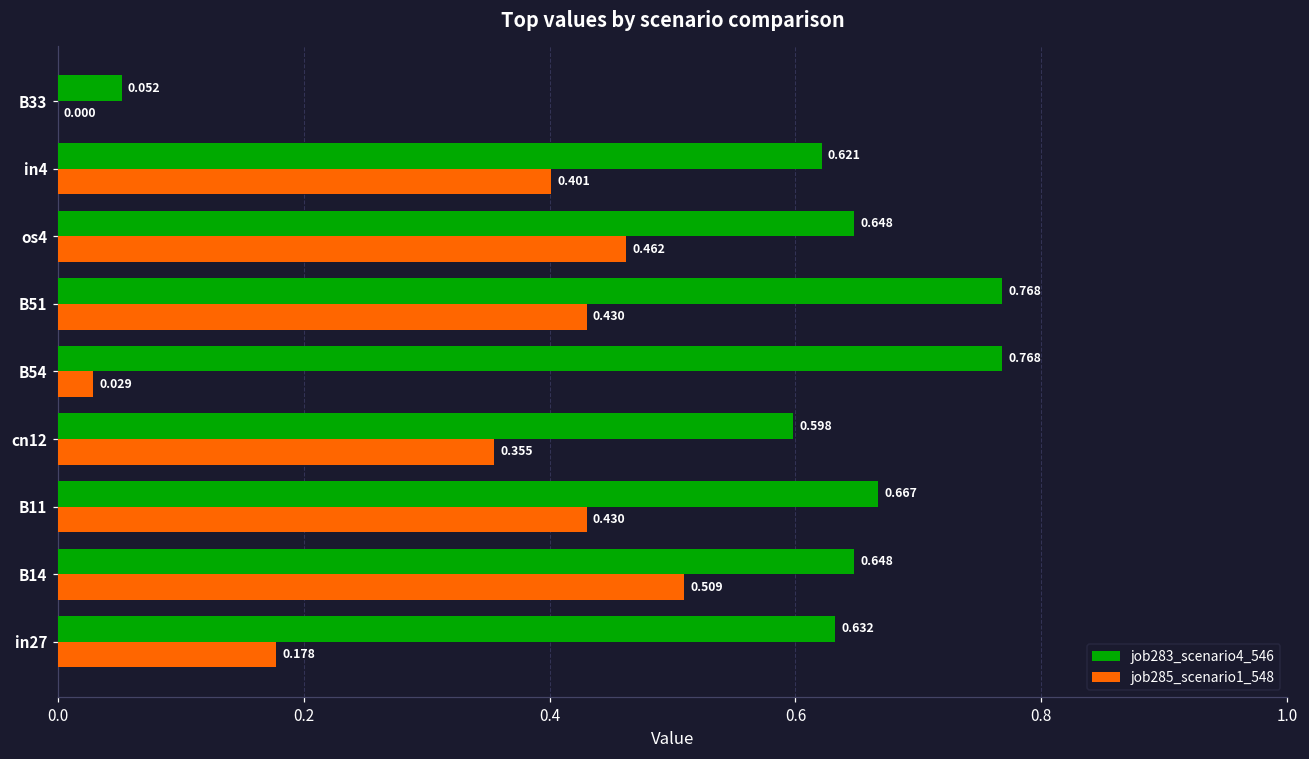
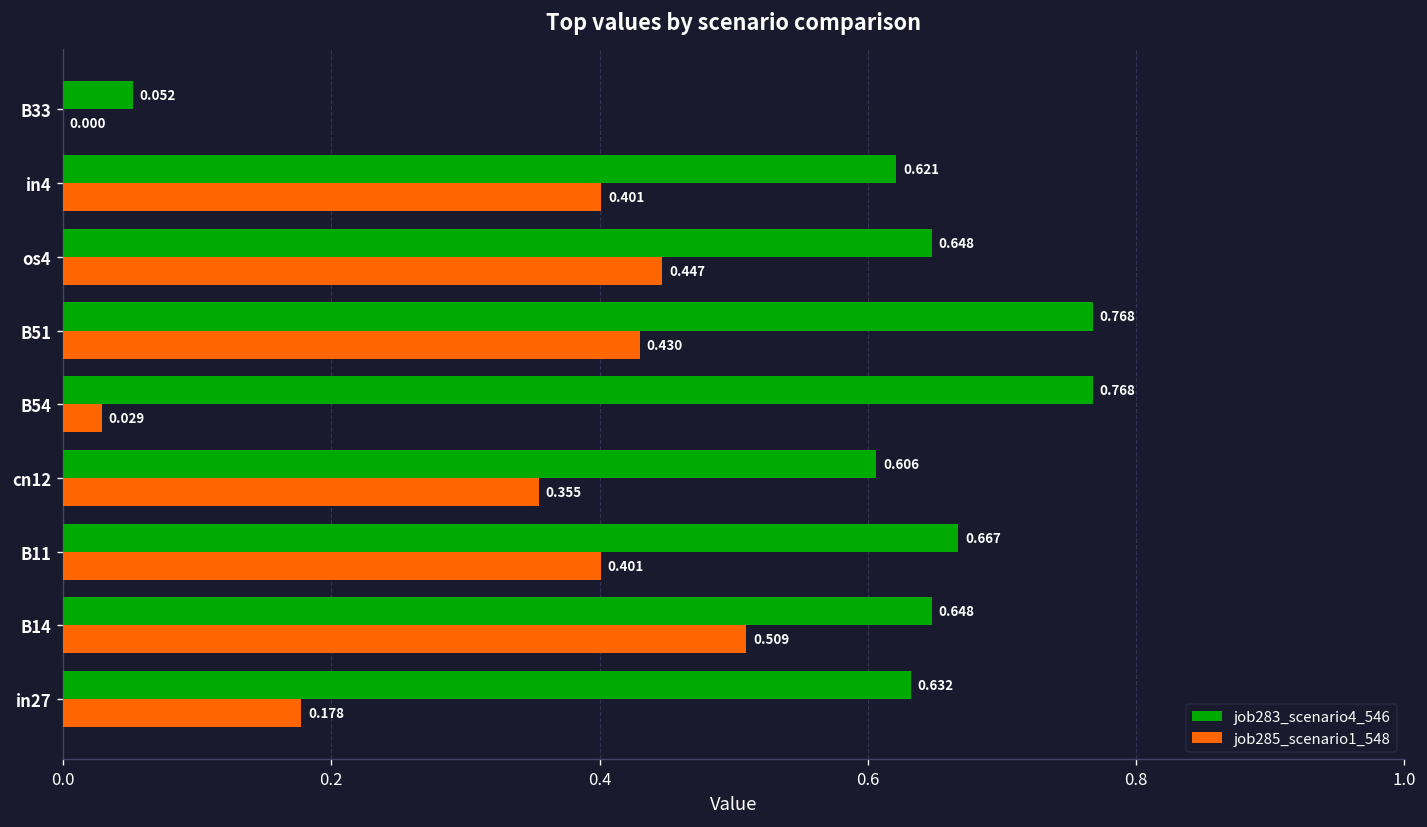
  {
    "job283_scenario4_546": {
      "B33": 0.052,
      "in4": 0.621,
      "os4": 0.648,
      "B51": 0.768,
      "B54": 0.768,
-     "cn12": 0.598,
+     "cn12": 0.606,
      "B11": 0.667,
      "B14": 0.648,
      "in27": 0.632
    },
    "job285_scenario1_548": {
      "B33": 0.000,
      "in4": 0.401,
-     "os4": 0.462,
+     "os4": 0.447,
      "B51": 0.430,
      "B54": 0.029,
      "cn12": 0.355,
-     "B11": 0.430,
+     "B11": 0.401,
      "B14": 0.509,
      "in27": 0.178
    }
  }
